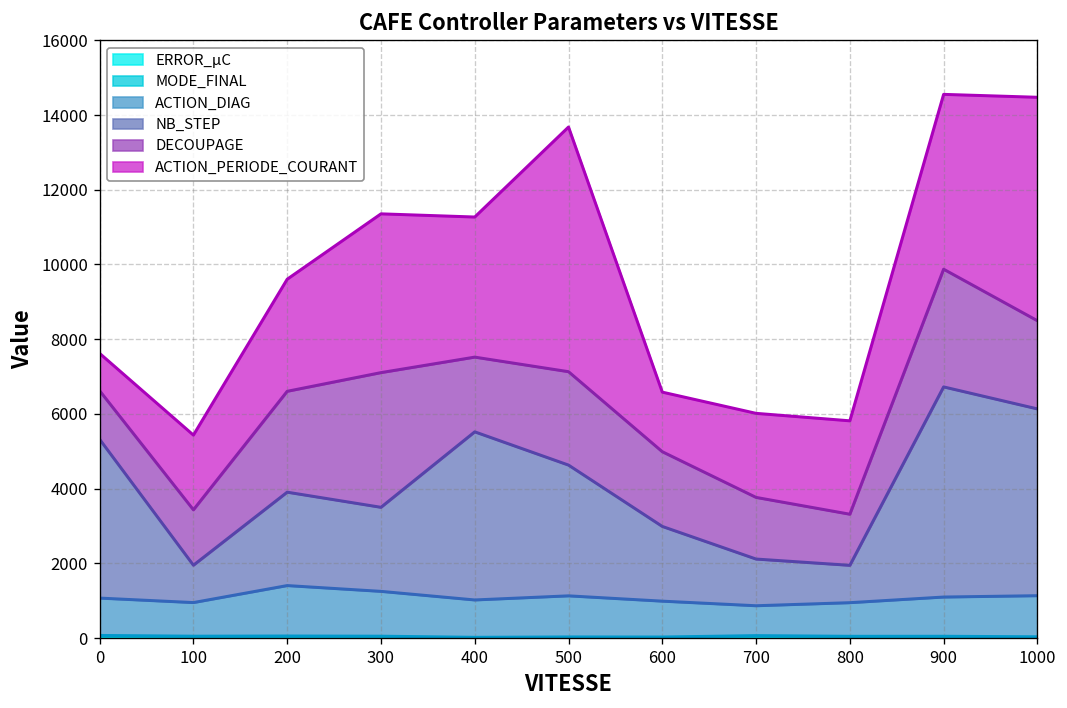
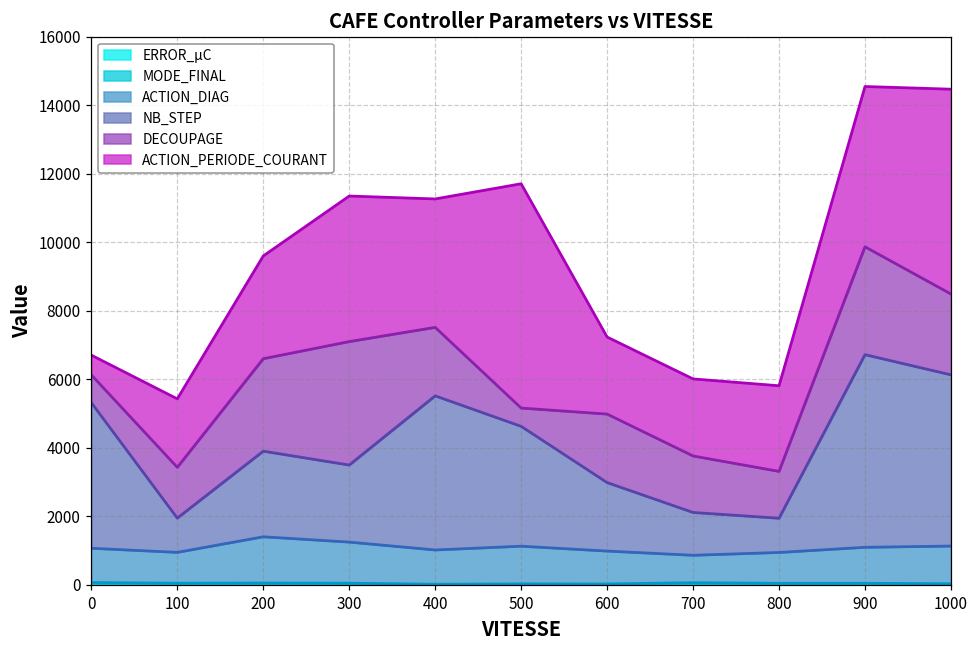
  {
    "DECOUPAGE": {
-     "0": 1300,
+     "0": 800,
      "100": 1500,
      "200": 2700,
      "300": 3600,
      "400": 2000,
-     "500": 2500,
+     "500": 500,
      "600": 2000,
      "700": 1700,
      "800": 1400,
      "900": 3200,
      "1000": 2400
    },
    "ACTION_PERIODE_COURANT": {
-     "0": 1000,
+     "0": 600,
      "100": 2000,
      "200": 3000,
      "300": 4300,
      "400": 3800,
      "500": 6500,
-     "600": 1600,
+     "600": 2300,
      "700": 2300,
      "800": 2500,
      "900": 4700,
      "1000": 6000
    }
  }
